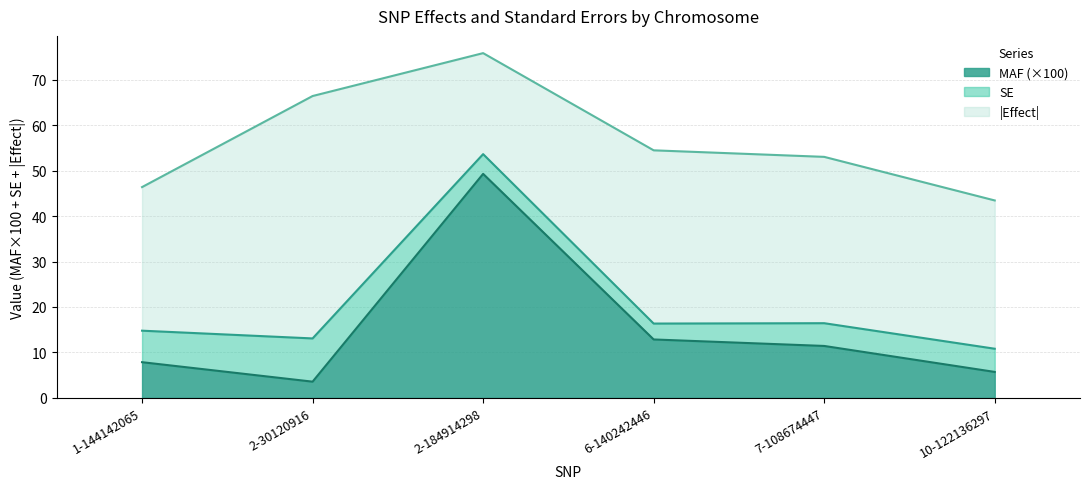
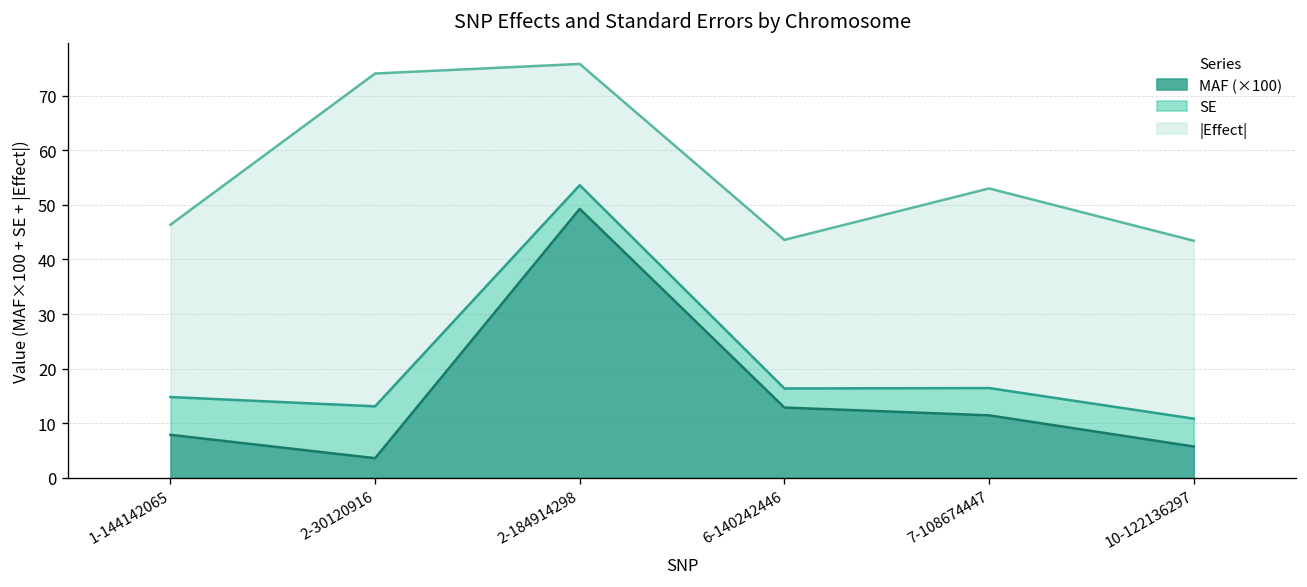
  {
    "|Effect|": {
      "1-144142065": 32,
-     "2-30120916": 53,
+     "2-30120916": 61,
      "2-184914298": 22,
-     "6-140242446": 38,
+     "6-140242446": 27,
      "7-108674447": 37,
      "10-122136297": 33
    }
  }
